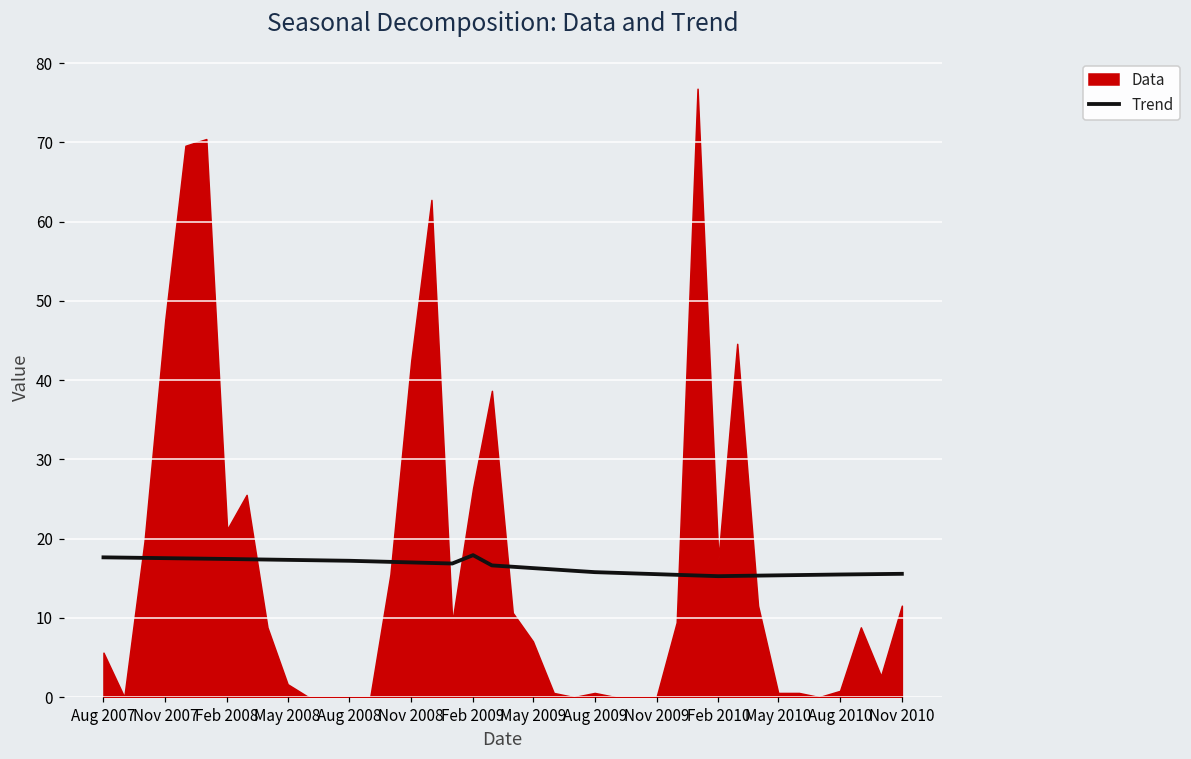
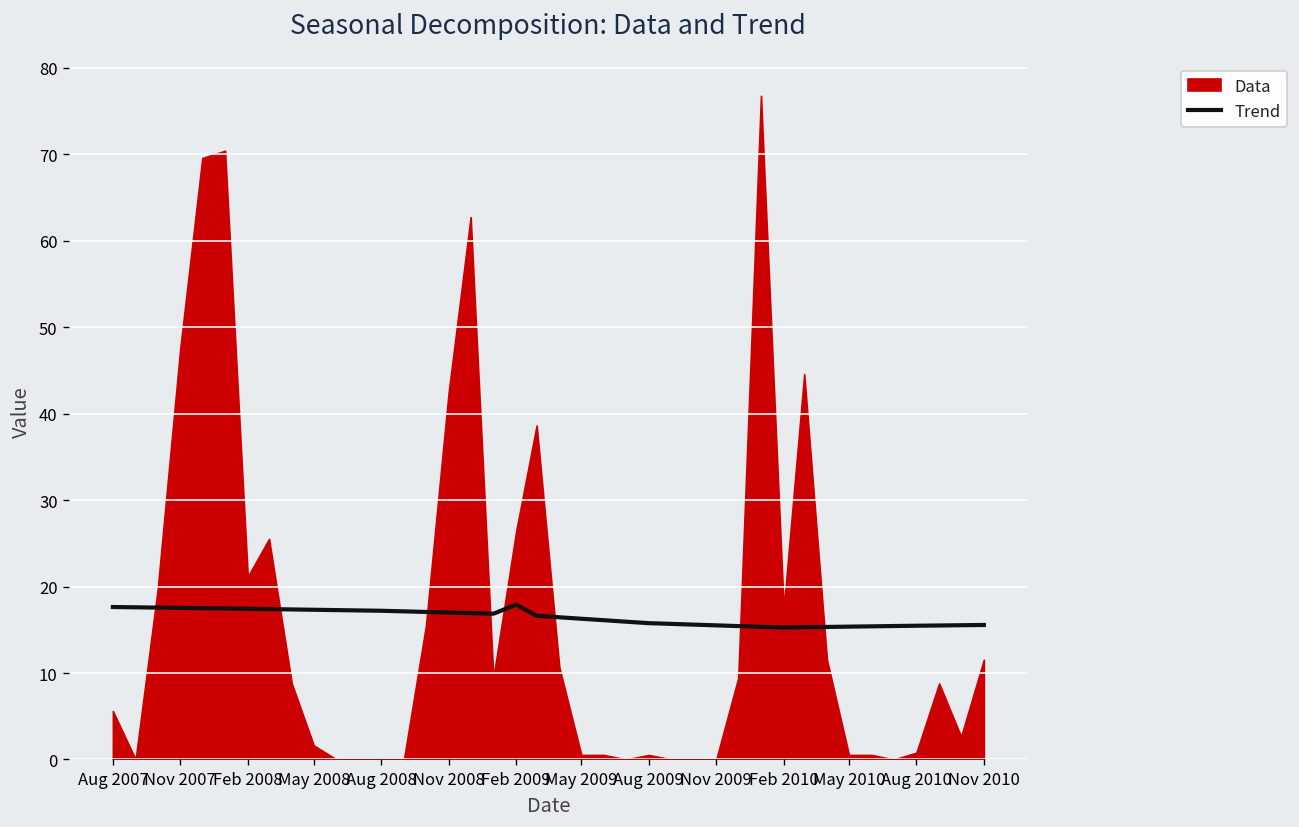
  {
    "Trend": {
      "Aug 2007": 18,
      "Nov 2007": 18,
      "Feb 2008": 17,
      "May 2008": 17,
      "Aug 2008": 17,
      "Nov 2008": 17,
      "Feb 2009": 18,
      "May 2009": 16,
      "Aug 2009": 16,
      "Nov 2009": 16,
      "Feb 2010": 15,
      "May 2010": 15,
      "Aug 2010": 15,
      "Nov 2010": 16
    },
    "Data": {
      "Aug 2007": 6,
      "Nov 2007": 48,
      "Feb 2008": 21,
      "May 2008": 2,
      "Aug 2008": 0,
      "Nov 2008": 42,
      "Feb 2009": 26,
-     "May 2009": 7,
+     "May 2009": 1,
      "Aug 2009": 1,
      "Nov 2009": 0,
      "Feb 2010": 17,
      "May 2010": 1,
      "Aug 2010": 1,
      "Nov 2010": 12
    }
  }
